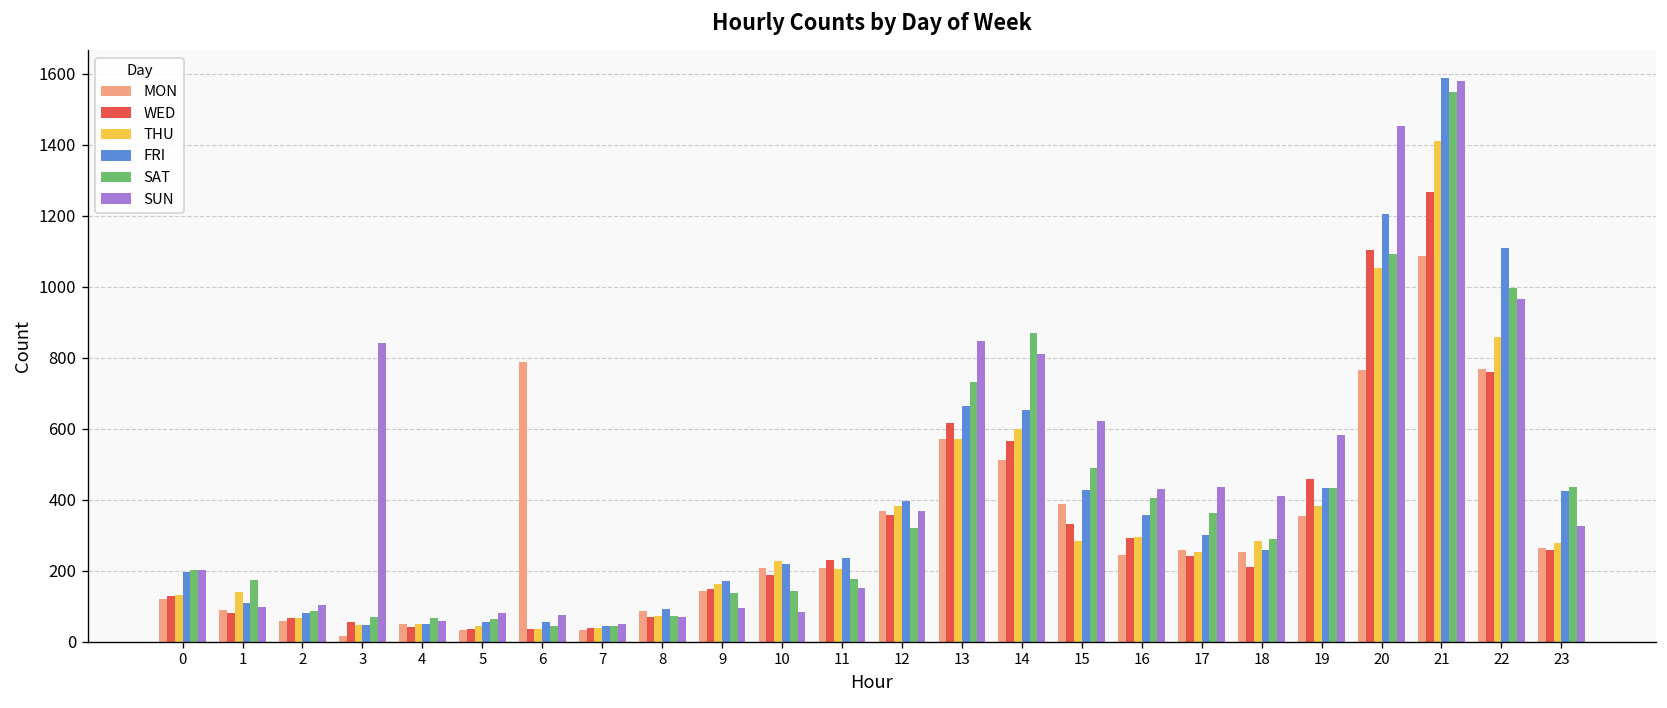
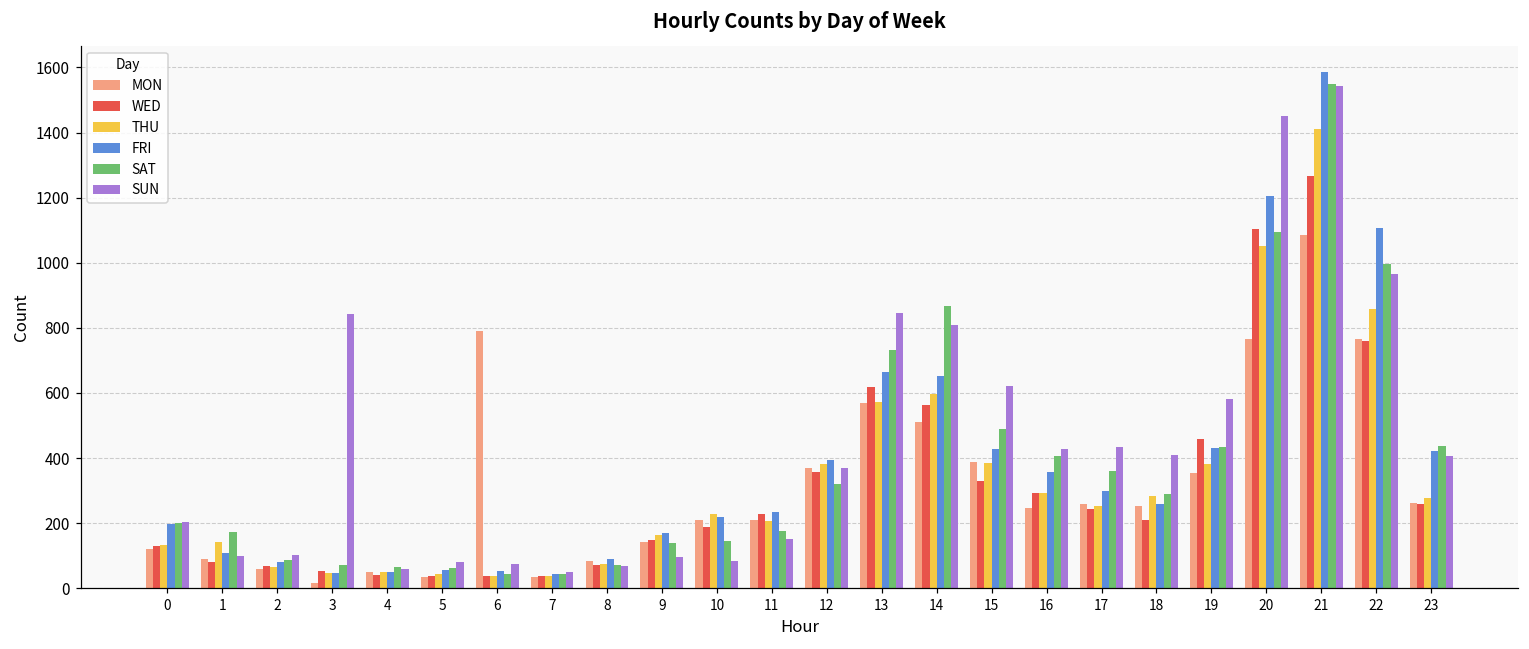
  {
    "MON": {
      "0": 120,
      "1": 90,
      "2": 60,
      "3": 20,
      "4": 50,
      "5": 30,
      "6": 790,
      "7": 30,
      "8": 90,
      "9": 140,
      "10": 210,
      "11": 210,
      "12": 370,
      "13": 570,
      "14": 510,
      "15": 390,
      "16": 250,
      "17": 260,
      "18": 250,
      "19": 360,
      "20": 770,
      "21": 1090,
      "22": 770,
      "23": 260
    },
    "WED": {
      "0": 130,
      "1": 80,
      "2": 70,
      "3": 50,
      "4": 40,
      "5": 40,
      "6": 40,
      "7": 40,
      "8": 70,
      "9": 150,
      "10": 190,
      "11": 230,
      "12": 360,
      "13": 620,
      "14": 560,
      "15": 330,
      "16": 290,
      "17": 240,
      "18": 210,
      "19": 460,
      "20": 1100,
      "21": 1270,
      "22": 760,
      "23": 260
    },
    "THU": {
      "0": 130,
      "1": 140,
      "2": 70,
      "3": 50,
      "4": 50,
      "5": 50,
      "6": 40,
      "7": 40,
      "8": 70,
      "9": 160,
      "10": 230,
      "11": 210,
      "12": 380,
      "13": 570,
      "14": 600,
-     "15": 280,
+     "15": 380,
      "16": 290,
      "17": 250,
      "18": 280,
      "19": 380,
      "20": 1050,
      "21": 1410,
      "22": 860,
      "23": 280
    },
    "FRI": {
      "0": 200,
      "1": 110,
      "2": 80,
      "3": 50,
      "4": 50,
      "5": 60,
      "6": 50,
      "7": 50,
      "8": 90,
      "9": 170,
      "10": 220,
      "11": 240,
      "12": 400,
      "13": 670,
      "14": 650,
      "15": 430,
      "16": 360,
      "17": 300,
      "18": 260,
      "19": 430,
      "20": 1210,
      "21": 1590,
      "22": 1110,
      "23": 420
    },
    "SAT": {
      "0": 200,
      "1": 170,
      "2": 90,
      "3": 70,
      "4": 70,
      "5": 60,
      "6": 40,
      "7": 50,
      "8": 70,
      "9": 140,
      "10": 140,
      "11": 180,
      "12": 320,
      "13": 730,
      "14": 870,
      "15": 490,
      "16": 410,
      "17": 360,
      "18": 290,
      "19": 430,
      "20": 1090,
      "21": 1550,
      "22": 1000,
      "23": 440
    },
    "SUN": {
      "0": 200,
      "1": 100,
      "2": 100,
      "3": 840,
      "4": 60,
      "5": 80,
      "6": 80,
      "7": 50,
      "8": 70,
      "9": 100,
      "10": 80,
      "11": 150,
      "12": 370,
      "13": 850,
      "14": 810,
      "15": 620,
      "16": 430,
      "17": 440,
      "18": 410,
      "19": 580,
      "20": 1450,
-     "21": 1580,
+     "21": 1540,
      "22": 960,
-     "23": 330
+     "23": 410
    }
  }
